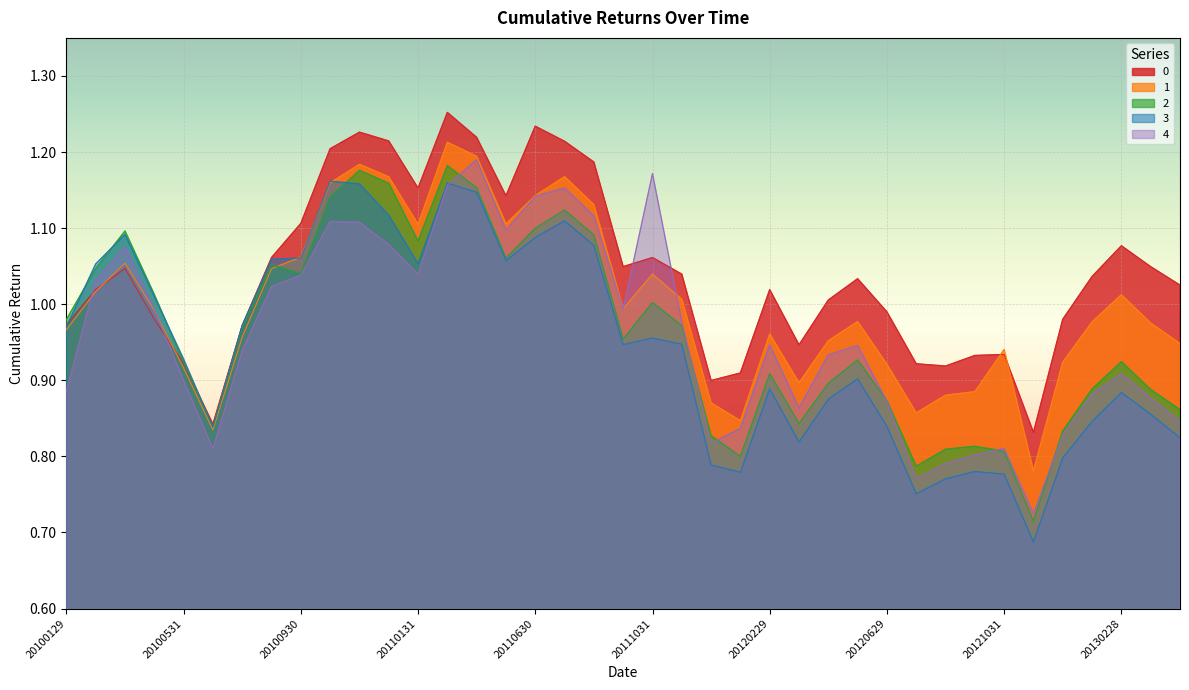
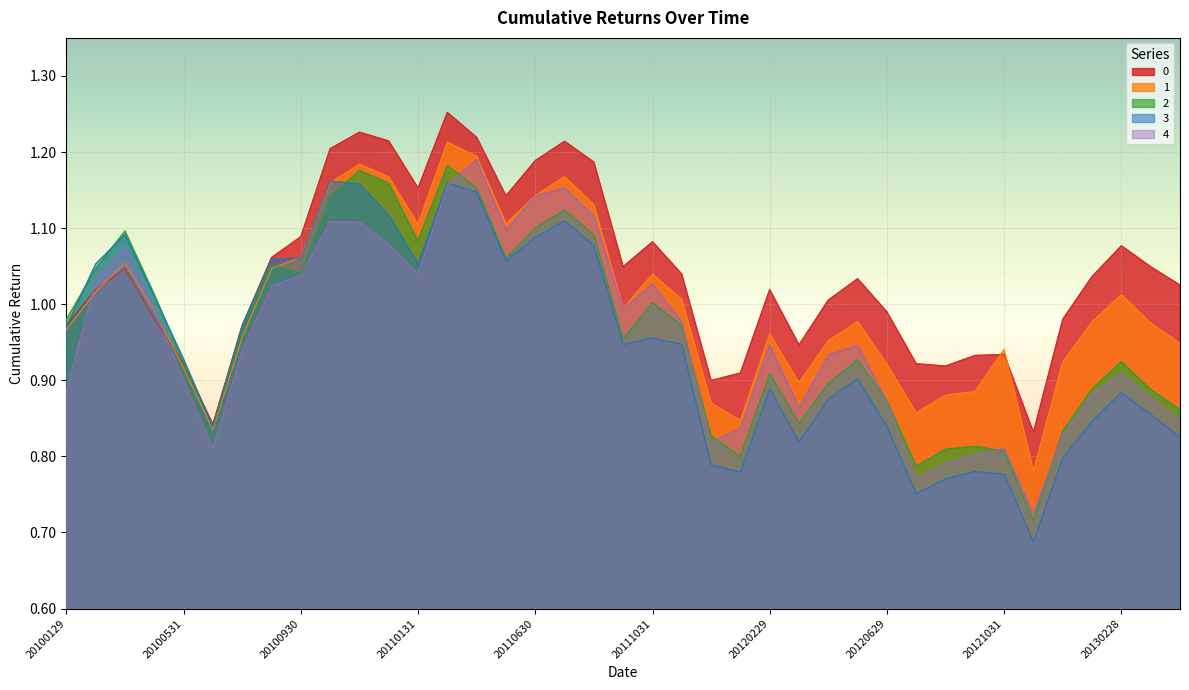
  {
    "0": {
-     "20100930": 1.11,
+     "20100930": 1.09,
      "20110131": 1.15,
-     "20110630": 1.23,
-     "20111031": 1.06,
+     "20110630": 1.19,
+     "20111031": 1.08,
      "20120229": 1.02,
      "20120629": 0.99,
      "20121031": 0.93,
      "20130228": 1.08
    },
    "1": {
      "20100129": 0.97,
      "20100531": 0.92,
      "20110131": 1.11,
      "20111031": 1.04,
      "20120229": 0.96,
      "20120629": 0.92,
      "20121031": 0.94,
      "20130228": 1.01
    },
    "2": {
      "20100129": 0.98,
      "20110131": 1.08,
      "20110630": 1.10,
      "20111031": 1.00,
      "20120229": 0.91,
      "20121031": 0.81,
      "20130228": 0.92
    },
    "3": {
      "20100531": 0.93,
      "20110131": 1.05,
      "20110630": 1.09,
      "20111031": 0.96,
      "20120229": 0.89,
      "20120629": 0.84,
      "20121031": 0.78,
      "20130228": 0.88
    },
    "4": {
      "20100129": 0.89,
      "20100531": 0.90,
      "20110131": 1.04,
-     "20111031": 1.17,
+     "20111031": 1.03,
      "20120229": 0.95,
      "20121031": 0.81,
      "20130228": 0.91
    }
  }
